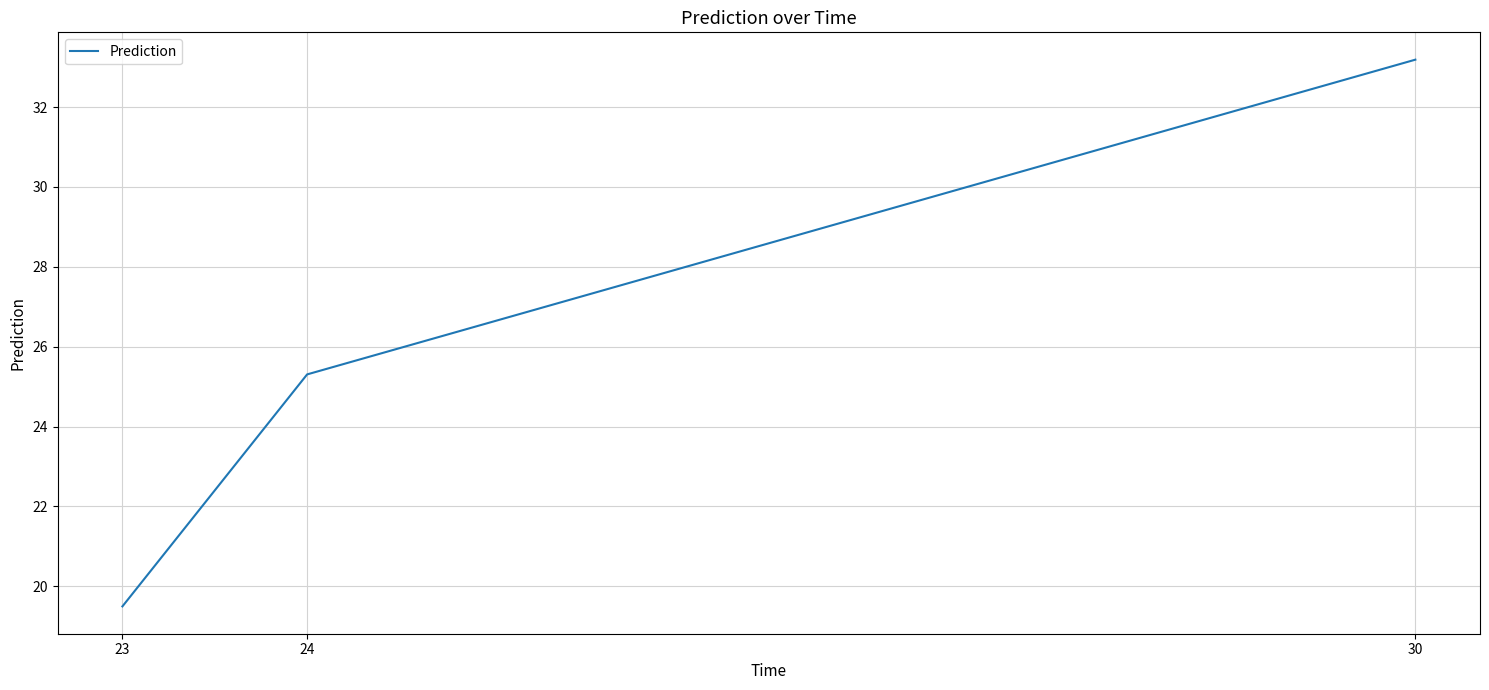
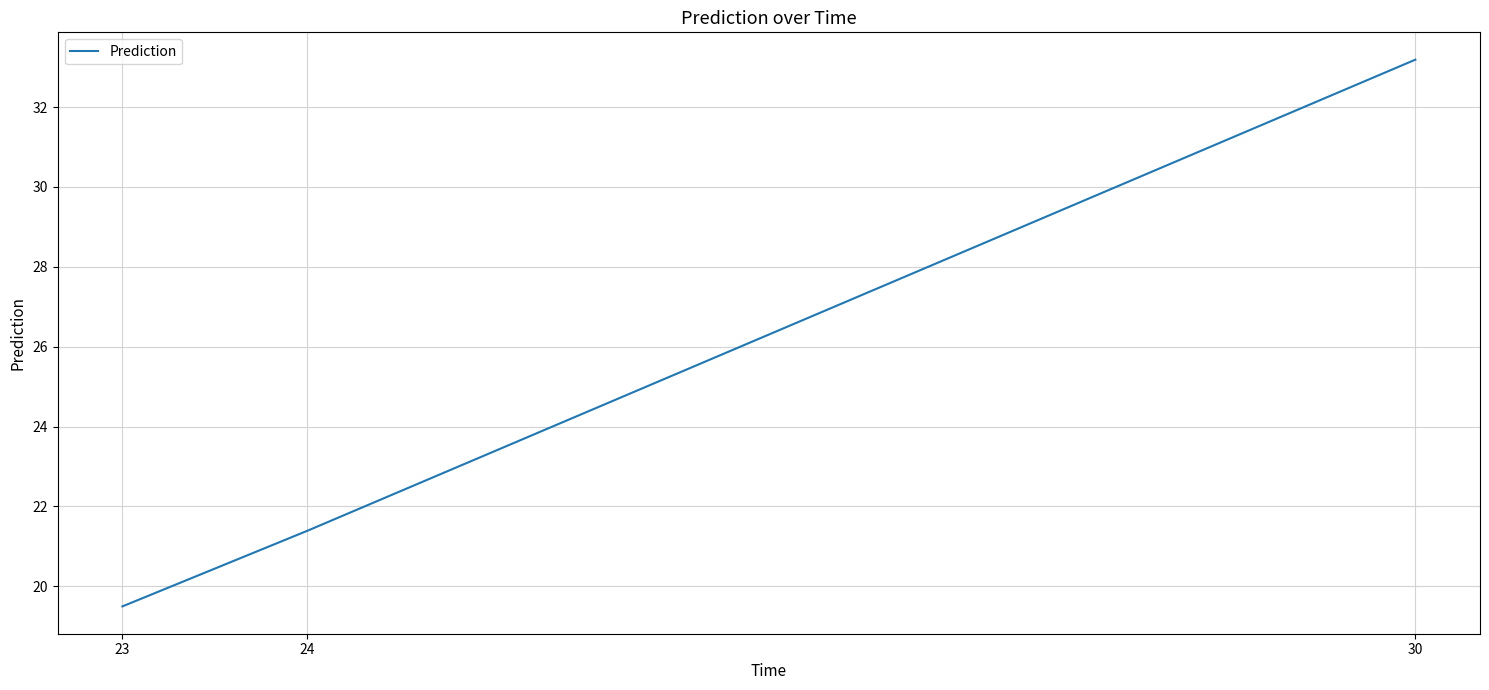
  {
    "23": 19.5,
-   "24": 25.3,
+   "24": 21.4,
    "30": 33.2
  }
